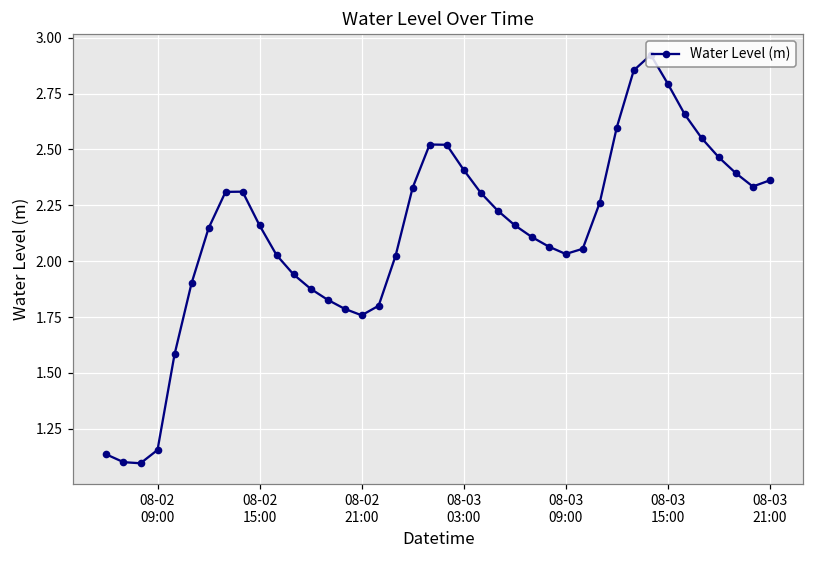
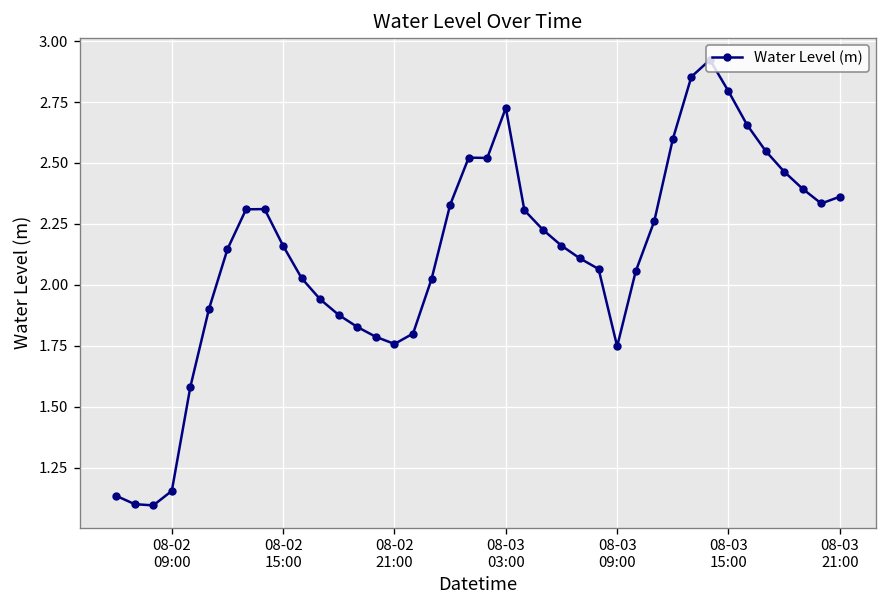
  {
    "08-02 09:00": 1.16,
    "08-02 15:00": 2.16,
    "08-02 21:00": 1.76,
-   "08-03 03:00": 2.41,
-   "08-03 09:00": 2.03,
+   "08-03 03:00": 2.73,
+   "08-03 09:00": 1.75,
    "08-03 15:00": 2.79,
    "08-03 21:00": 2.36
  }
